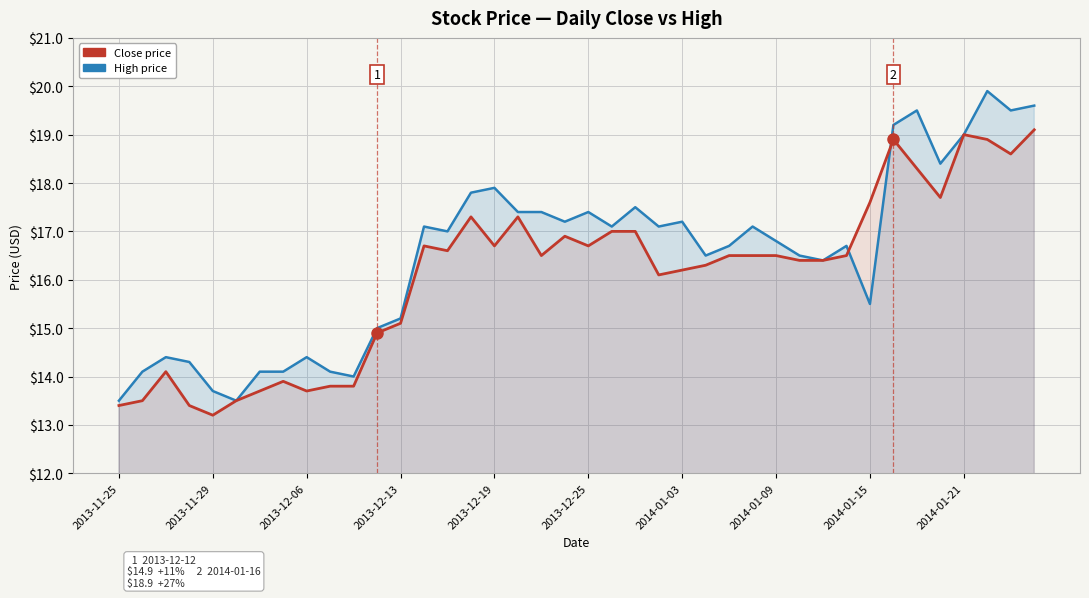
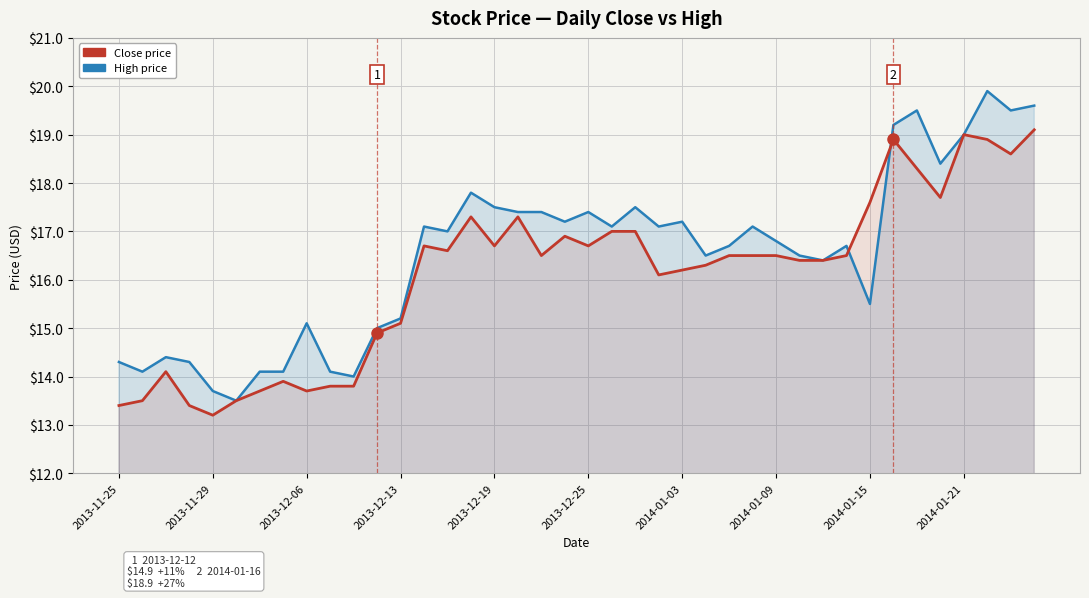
  {
    "High price": {
-     "2013-11-25": "$13.5",
+     "2013-11-25": "$14.3",
      "2013-11-29": "$13.7",
-     "2013-12-06": "$14.4",
+     "2013-12-06": "$15.1",
      "2013-12-13": "$15.2",
-     "2013-12-19": "$17.9",
+     "2013-12-19": "$17.5",
      "2013-12-25": "$17.4",
      "2014-01-03": "$17.2",
      "2014-01-09": "$16.8",
      "2014-01-15": "$15.5"
    }
  }
